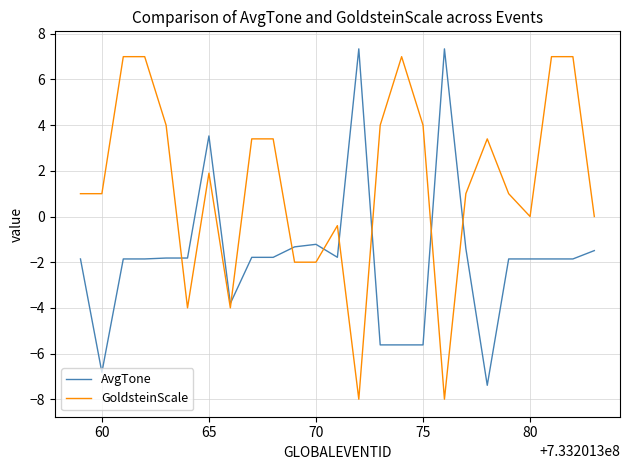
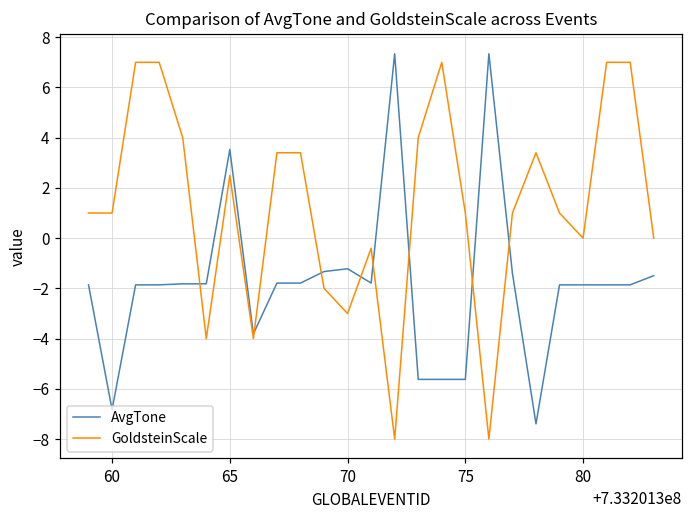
  {
    "AvgTone": {
      "65": 3.5,
      "70": -1.2,
      "75": -5.6,
      "80": -1.9
    },
    "GoldsteinScale": {
      "60": 1.0,
-     "65": 1.9,
-     "70": -2,
-     "75": 4,
+     "65": 2.5,
+     "70": -3,
+     "75": 1,
      "80": 0.0
    }
  }
